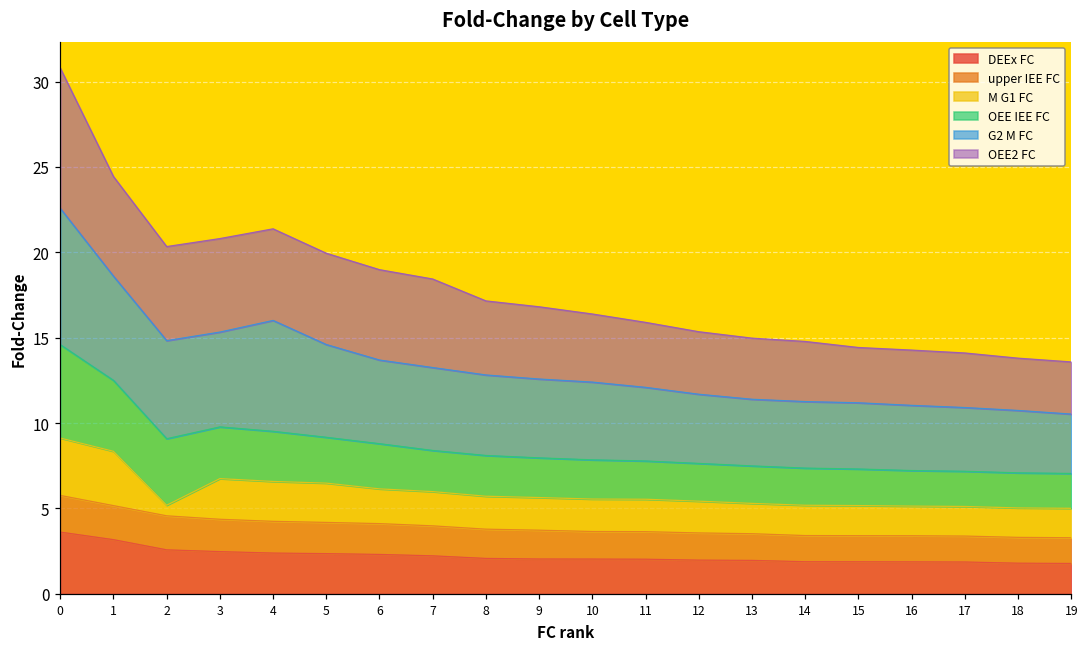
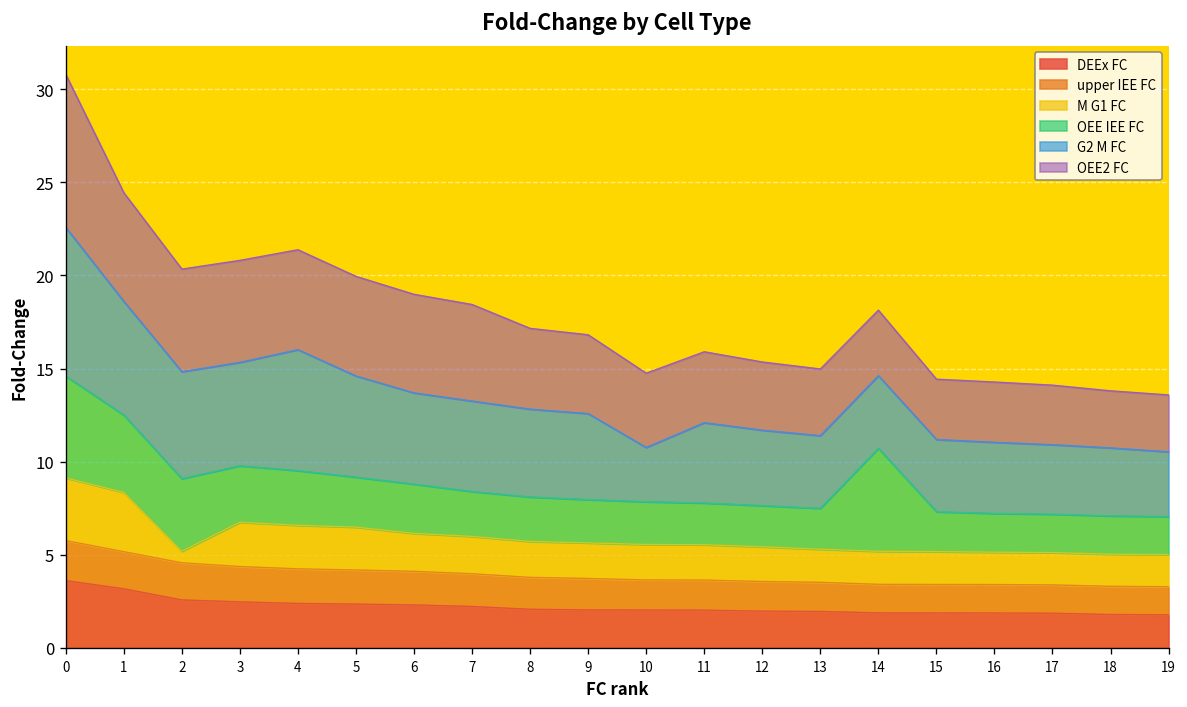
  {
    "M G1 FC": {
      "0": 3.4,
      "1": 3.2,
      "2": 0.6,
      "3": 2.4,
      "4": 2.3,
      "5": 2.3,
      "6": 2.0,
      "7": 2.0,
      "8": 1.9,
      "9": 1.9,
      "10": 1.9,
      "11": 1.9,
      "12": 1.9,
      "13": 1.8,
      "14": 1.8,
      "15": 1.8,
      "16": 1.7,
      "17": 1.7,
      "18": 1.7,
      "19": 1.7
    },
    "OEE IEE FC": {
      "0": 5.5,
      "1": 4.2,
      "2": 3.9,
      "3": 3.0,
      "4": 2.9,
      "5": 2.7,
      "6": 2.6,
      "7": 2.4,
      "8": 2.4,
      "9": 2.3,
      "10": 2.3,
      "11": 2.2,
      "12": 2.2,
      "13": 2.2,
-     "14": 2.2,
+     "14": 5.5,
      "15": 2.1,
      "16": 2.1,
      "17": 2.1,
      "18": 2.1,
      "19": 2.0
    },
    "G2 M FC": {
      "0": 8.0,
      "1": 6.1,
      "2": 5.7,
      "3": 5.6,
      "4": 6.5,
      "5": 5.4,
      "6": 4.9,
      "7": 4.9,
      "8": 4.7,
      "9": 4.6,
-     "10": 4.6,
+     "10": 2.9,
      "11": 4.3,
      "12": 4.1,
      "13": 3.9,
      "14": 3.9,
      "15": 3.9,
      "16": 3.8,
      "17": 3.7,
      "18": 3.7,
      "19": 3.5
    },
    "OEE2 FC": {
      "0": 8.2,
      "1": 5.8,
      "2": 5.5,
      "3": 5.5,
      "4": 5.4,
      "5": 5.3,
      "6": 5.3,
      "7": 5.2,
      "8": 4.3,
      "9": 4.2,
      "10": 4.0,
      "11": 3.8,
      "12": 3.7,
      "13": 3.6,
      "14": 3.5,
      "15": 3.2,
      "16": 3.2,
      "17": 3.2,
      "18": 3.1,
      "19": 3.1
    }
  }
